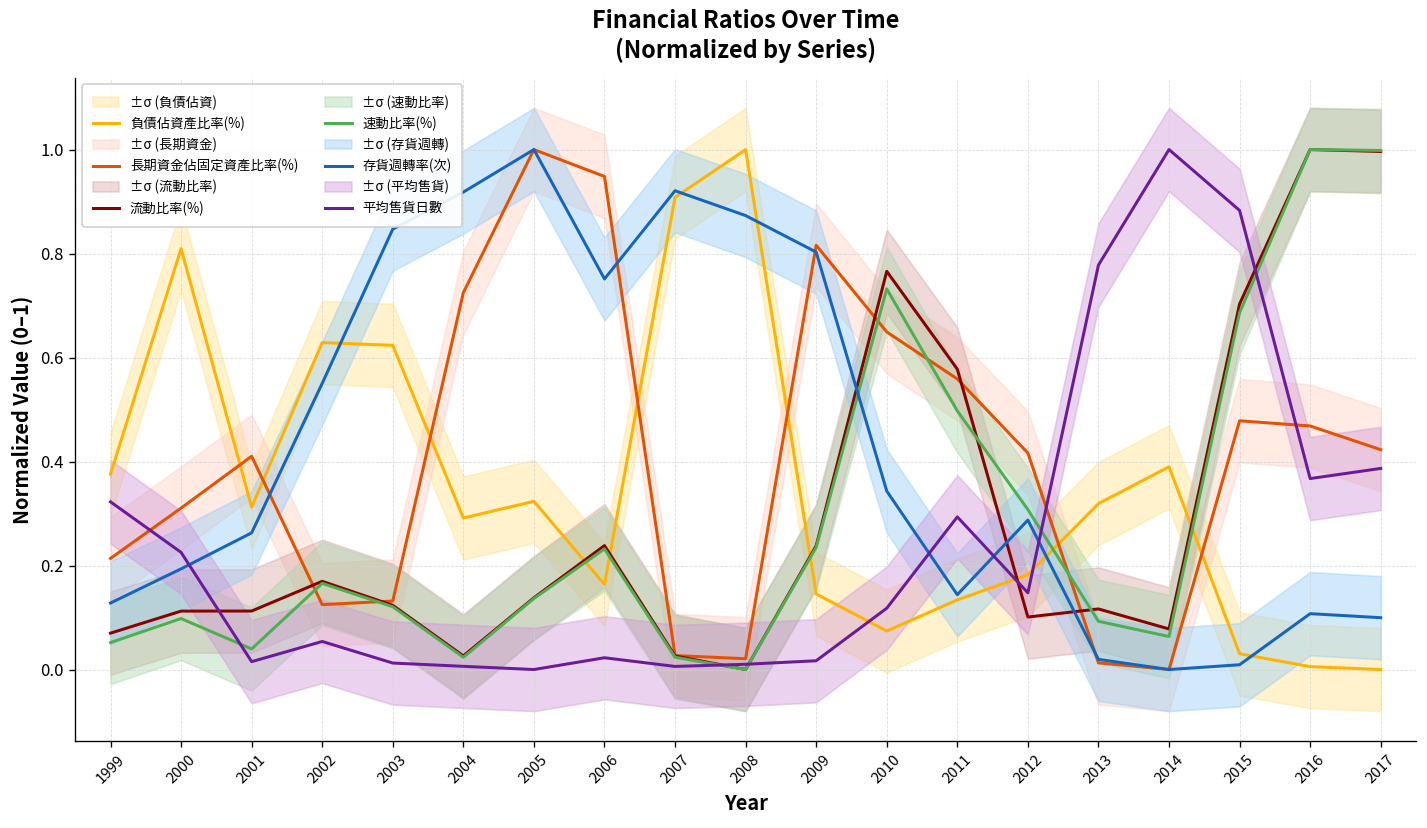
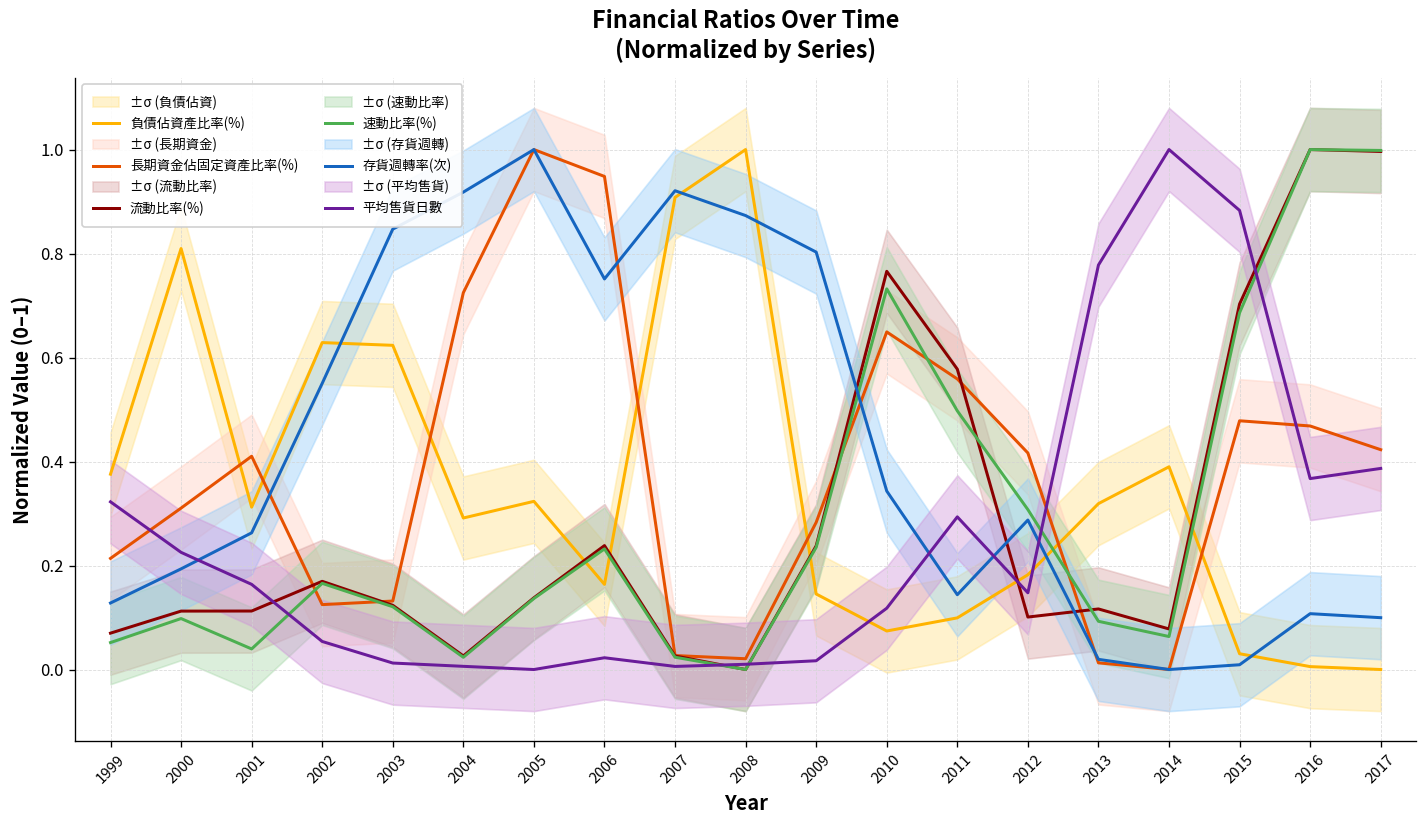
  {
    "負債佔資產比率(%)": {
      "1999": 0.38,
      "2000": 0.81,
      "2001": 0.31,
      "2003": 0.62,
      "2004": 0.29,
      "2005": 0.32,
      "2006": 0.16,
      "2007": 0.91,
      "2008": 1.00,
      "2009": 0.15,
      "2010": 0.07,
-     "2011": 0.13,
+     "2011": 0.10,
      "2013": 0.32,
      "2014": 0.39,
      "2015": 0.03,
      "2016": 0.01,
      "2017": 0.00
    },
    "長期資金佔固定資產比率(%)": {
      "2001": 0.41,
      "2002": 0.12,
      "2003": 0.13,
      "2004": 0.72,
      "2006": 0.95,
      "2008": 0.02,
-     "2009": 0.82,
+     "2009": 0.28,
      "2010": 0.65,
      "2011": 0.56,
      "2012": 0.42,
      "2013": 0.01,
      "2015": 0.48,
      "2016": 0.47,
      "2017": 0.42
    },
    "流動比率(%)": {
      "1999": 0.07,
      "2000": 0.11,
      "2001": 0.11,
      "2010": 0.77,
      "2012": 0.10,
      "2013": 0.12,
      "2015": 0.70
    },
    "速動比率(%)": {
      "1999": 0.05,
      "2000": 0.10,
      "2001": 0.04,
      "2006": 0.23,
      "2011": 0.50,
      "2012": 0.31,
      "2014": 0.06,
      "2015": 0.69
    },
    "存貨週轉率(次)": {
      "2001": 0.26,
      "2002": 0.55,
      "2003": 0.85,
      "2004": 0.92,
      "2006": 0.75,
      "2007": 0.92,
      "2008": 0.87,
      "2009": 0.80,
      "2010": 0.34,
      "2011": 0.14,
      "2012": 0.29,
      "2013": 0.02,
      "2015": 0.01,
      "2016": 0.11,
      "2017": 0.10
    },
    "平均售貨日數": {
      "1999": 0.32,
      "2000": 0.23,
-     "2001": 0.02,
+     "2001": 0.16,
      "2002": 0.05,
      "2003": 0.01,
      "2004": 0.01,
      "2005": 0.00,
      "2006": 0.02,
      "2007": 0.01,
      "2008": 0.01,
      "2009": 0.02,
      "2010": 0.12,
      "2011": 0.29,
      "2012": 0.15,
      "2013": 0.78,
      "2014": 1.00,
      "2015": 0.88,
      "2016": 0.37,
      "2017": 0.39
    }
  }
